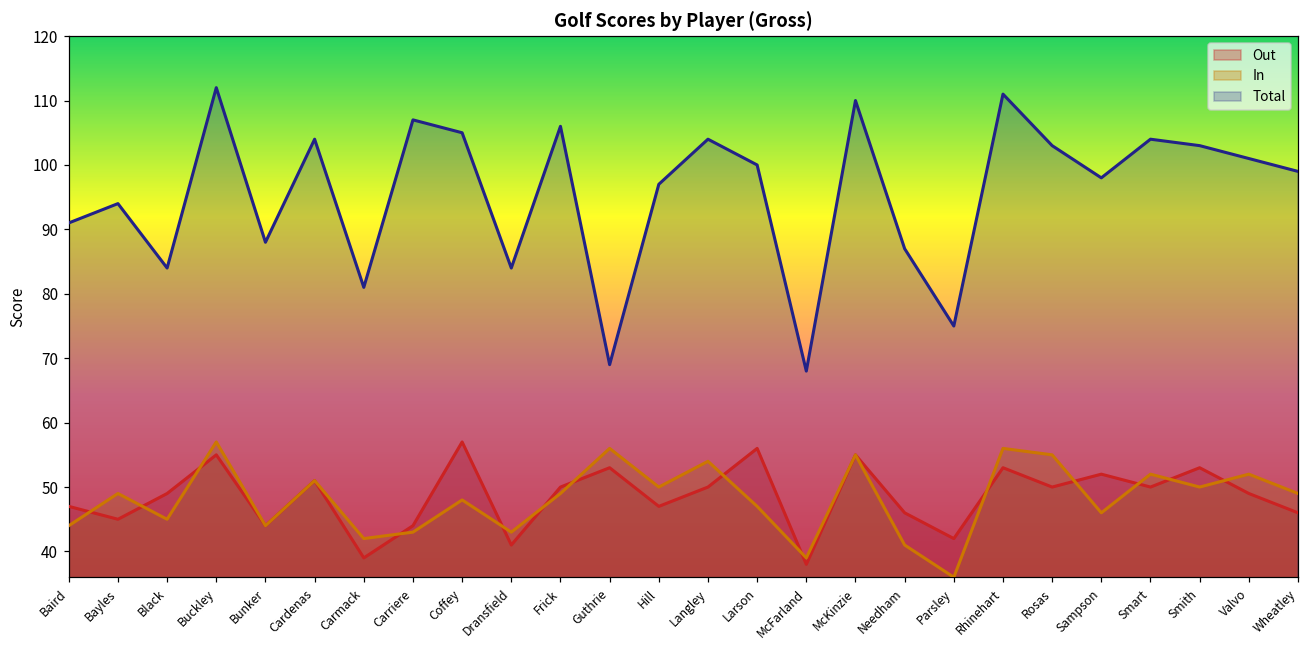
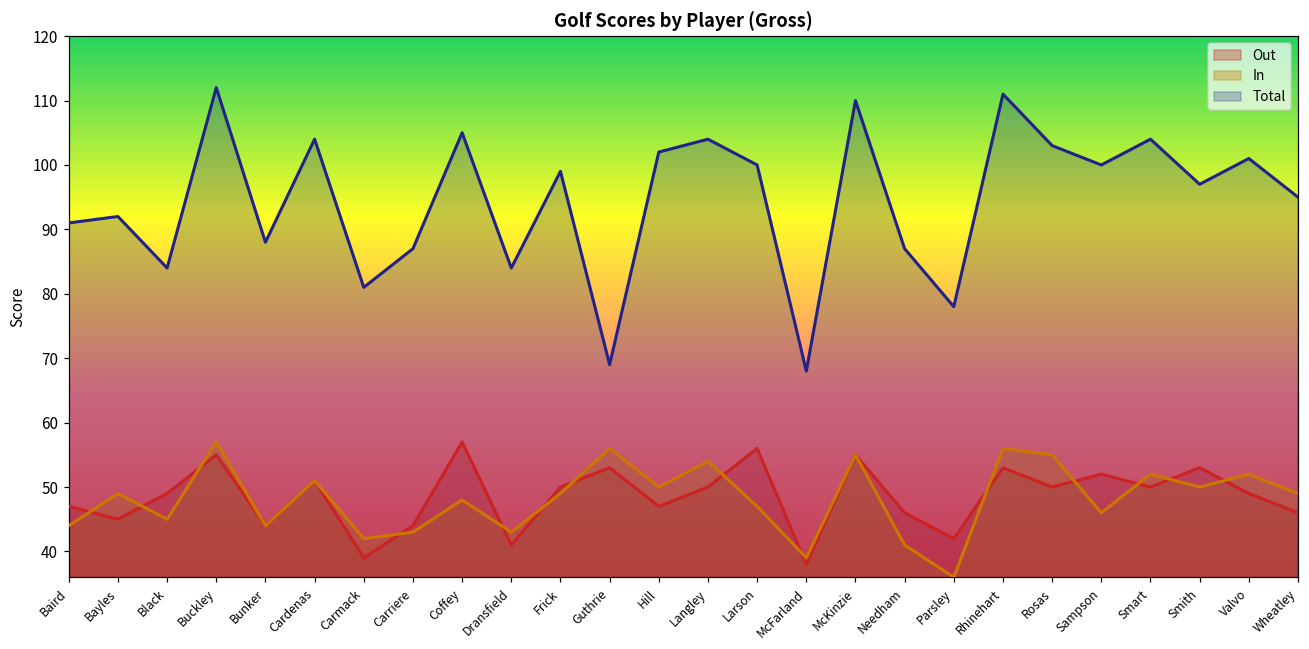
  {
    "Total": {
      "Baird": 91,
-     "Bayles": 94,
+     "Bayles": 92,
      "Black": 84,
      "Buckley": 112,
      "Bunker": 88,
      "Cardenas": 104,
      "Carmack": 81,
-     "Carriere": 107,
+     "Carriere": 87,
      "Coffey": 105,
      "Dransfield": 84,
-     "Frick": 106,
+     "Frick": 99,
      "Guthrie": 69,
-     "Hill": 97,
+     "Hill": 102,
      "Langley": 104,
      "Larson": 100,
      "McFarland": 68,
      "McKinzie": 110,
      "Needham": 87,
-     "Parsley": 75,
+     "Parsley": 78,
      "Rhinehart": 111,
      "Rosas": 103,
-     "Sampson": 98,
+     "Sampson": 100,
      "Smart": 104,
-     "Smith": 103,
+     "Smith": 97,
      "Valvo": 101,
-     "Wheatley": 99
+     "Wheatley": 95
    }
  }
